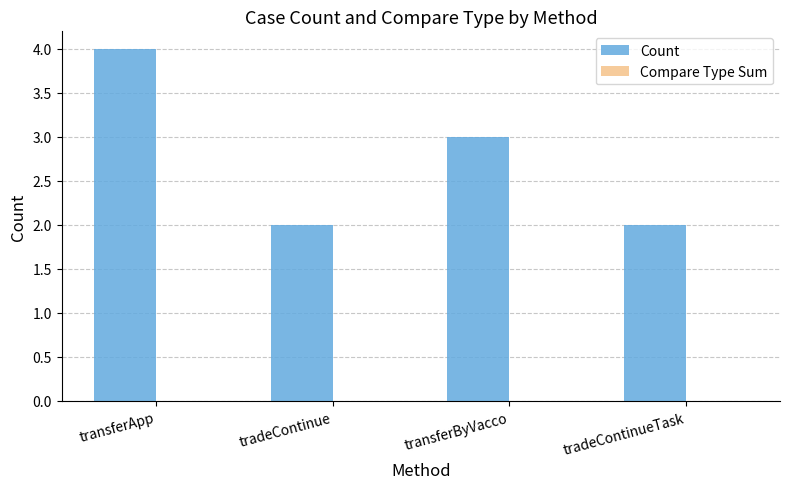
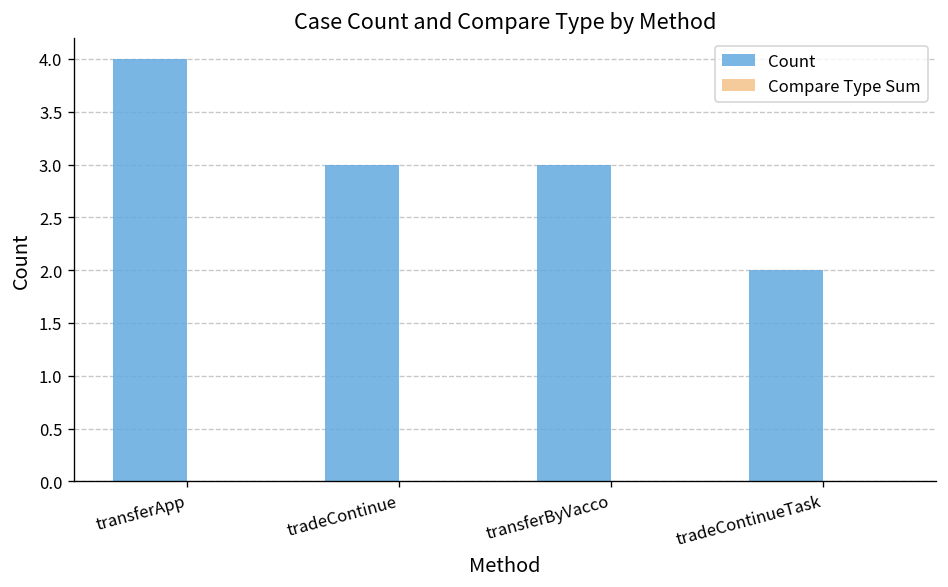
  {
    "Count": {
      "transferApp": 4,
-     "tradeContinue": 2,
+     "tradeContinue": 3,
      "transferByVacco": 3,
      "tradeContinueTask": 2
    },
    "Compare Type Sum": {
      "transferApp": 0,
      "tradeContinue": 0,
      "transferByVacco": 0,
      "tradeContinueTask": 0
    }
  }
